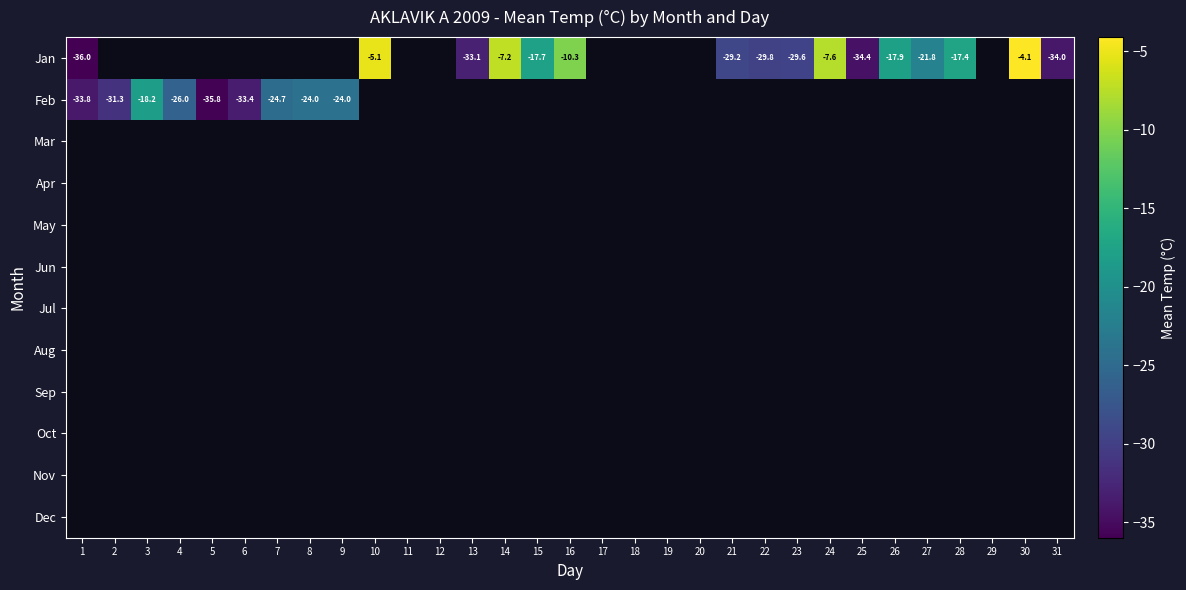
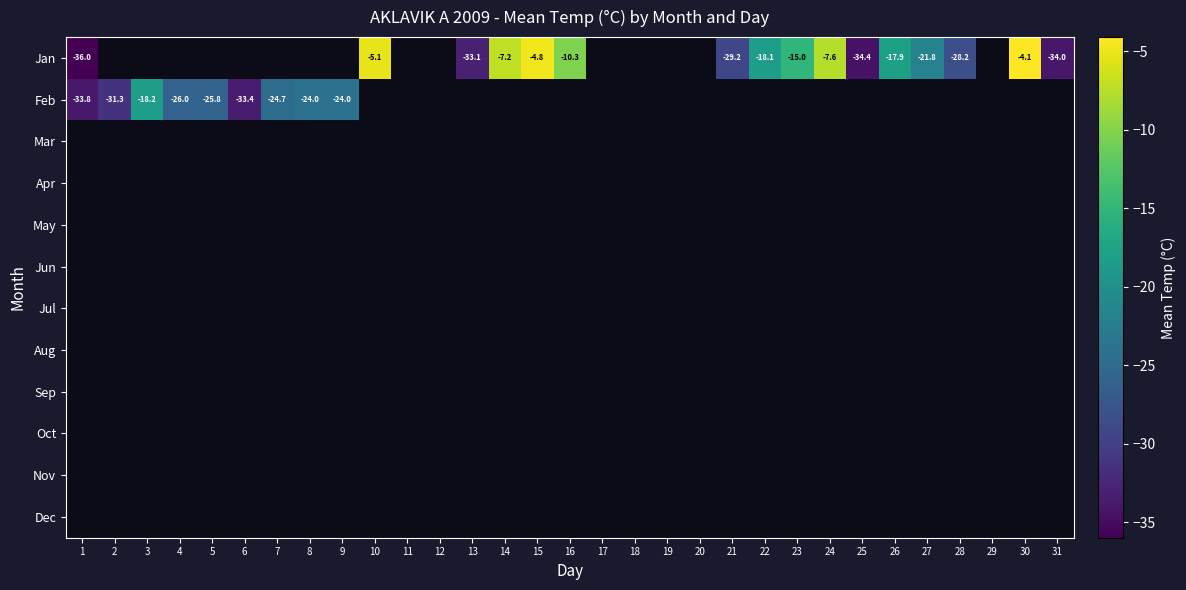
  {
    "Jan": {
      "1": -36.0,
      "10": -5.1,
      "13": -33.1,
      "14": -7.2,
-     "15": -17.7,
+     "15": -4.8,
      "16": -10.3,
      "21": -29.2,
-     "22": -29.8,
-     "23": -29.6,
+     "22": -18.1,
+     "23": -15.0,
      "24": -7.6,
      "25": -34.4,
      "26": -17.9,
      "27": -21.8,
-     "28": -17.4,
+     "28": -28.2,
      "30": -4.1,
      "31": -34.0
    },
    "Feb": {
      "1": -33.8,
      "2": -31.3,
      "3": -18.2,
      "4": -26.0,
-     "5": -35.8,
+     "5": -25.8,
      "6": -33.4,
      "7": -24.7,
      "8": -24.0,
      "9": -24.0
    }
  }
